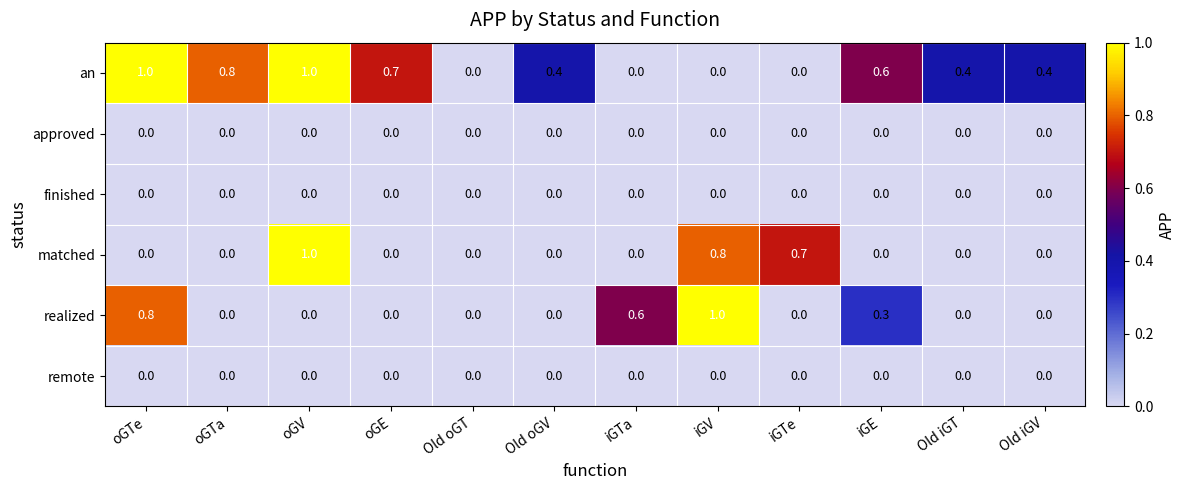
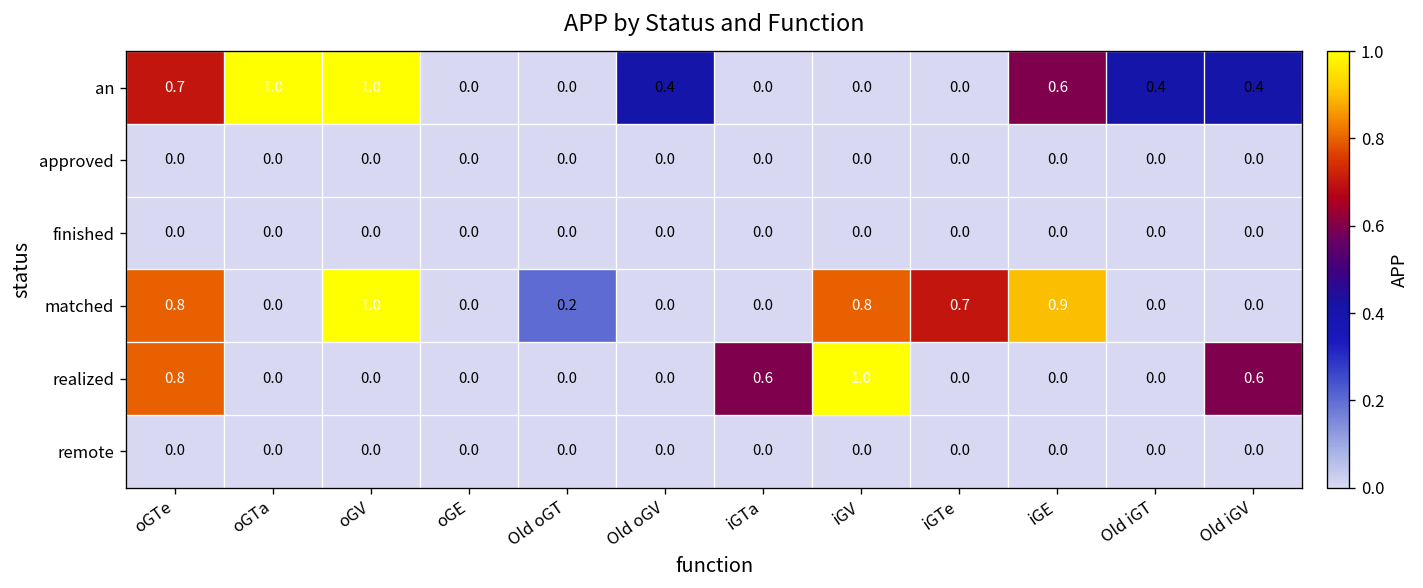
  {
    "an": {
-     "oGTe": 1.0,
-     "oGTa": 0.8,
+     "oGTe": 0.7,
+     "oGTa": 1.0,
      "oGV": 1.0,
-     "oGE": 0.7,
+     "oGE": 0.0,
      "Old oGT": 0.0,
      "Old oGV": 0.4,
      "iGTa": 0.0,
      "iGV": 0.0,
      "iGTe": 0.0,
      "iGE": 0.6,
      "Old iGT": 0.4,
      "Old iGV": 0.4
    },
    "approved": {
      "oGTe": 0.0,
      "oGTa": 0.0,
      "oGV": 0.0,
      "oGE": 0.0,
      "Old oGT": 0.0,
      "Old oGV": 0.0,
      "iGTa": 0.0,
      "iGV": 0.0,
      "iGTe": 0.0,
      "iGE": 0.0,
      "Old iGT": 0.0,
      "Old iGV": 0.0
    },
    "finished": {
      "oGTe": 0.0,
      "oGTa": 0.0,
      "oGV": 0.0,
      "oGE": 0.0,
      "Old oGT": 0.0,
      "Old oGV": 0.0,
      "iGTa": 0.0,
      "iGV": 0.0,
      "iGTe": 0.0,
      "iGE": 0.0,
      "Old iGT": 0.0,
      "Old iGV": 0.0
    },
    "matched": {
-     "oGTe": 0.0,
+     "oGTe": 0.8,
      "oGTa": 0.0,
      "oGV": 1.0,
      "oGE": 0.0,
-     "Old oGT": 0.0,
+     "Old oGT": 0.2,
      "Old oGV": 0.0,
      "iGTa": 0.0,
      "iGV": 0.8,
      "iGTe": 0.7,
-     "iGE": 0.0,
+     "iGE": 0.9,
      "Old iGT": 0.0,
      "Old iGV": 0.0
    },
    "realized": {
      "oGTe": 0.8,
      "oGTa": 0.0,
      "oGV": 0.0,
      "oGE": 0.0,
      "Old oGT": 0.0,
      "Old oGV": 0.0,
      "iGTa": 0.6,
      "iGV": 1.0,
      "iGTe": 0.0,
-     "iGE": 0.3,
+     "iGE": 0.0,
      "Old iGT": 0.0,
-     "Old iGV": 0.0
+     "Old iGV": 0.6
    },
    "remote": {
      "oGTe": 0.0,
      "oGTa": 0.0,
      "oGV": 0.0,
      "oGE": 0.0,
      "Old oGT": 0.0,
      "Old oGV": 0.0,
      "iGTa": 0.0,
      "iGV": 0.0,
      "iGTe": 0.0,
      "iGE": 0.0,
      "Old iGT": 0.0,
      "Old iGV": 0.0
    }
  }
